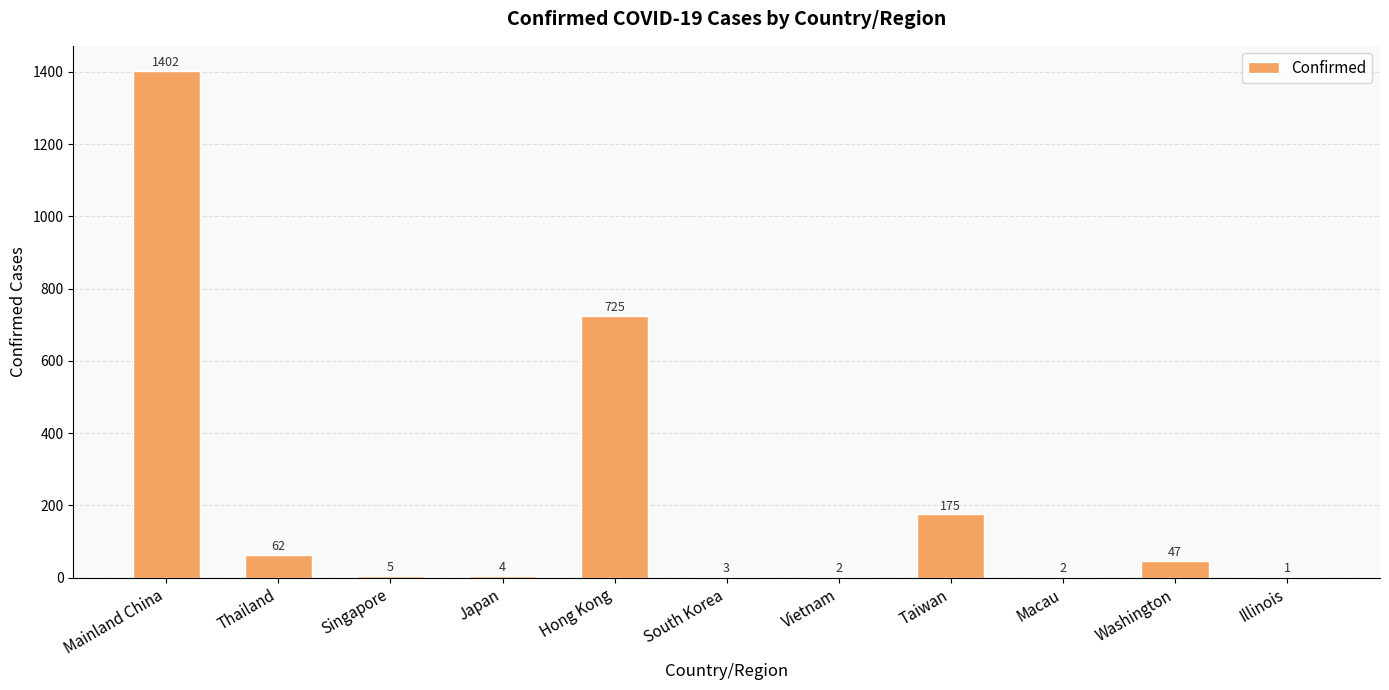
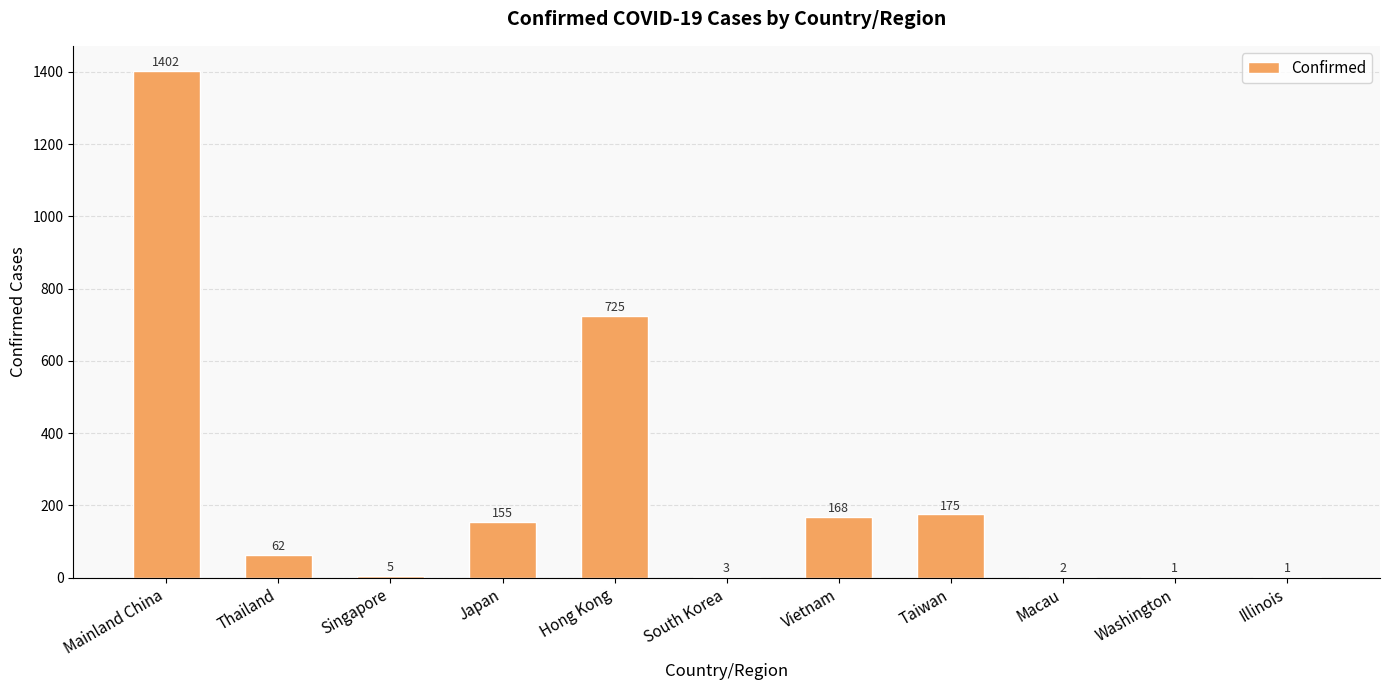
  {
    "Mainland China": 1402,
    "Thailand": 62,
    "Singapore": 5,
-   "Japan": 4,
+   "Japan": 155,
    "Hong Kong": 725,
    "South Korea": 3,
-   "Vietnam": 2,
+   "Vietnam": 168,
    "Taiwan": 175,
    "Macau": 2,
-   "Washington": 47,
+   "Washington": 1,
    "Illinois": 1
  }
